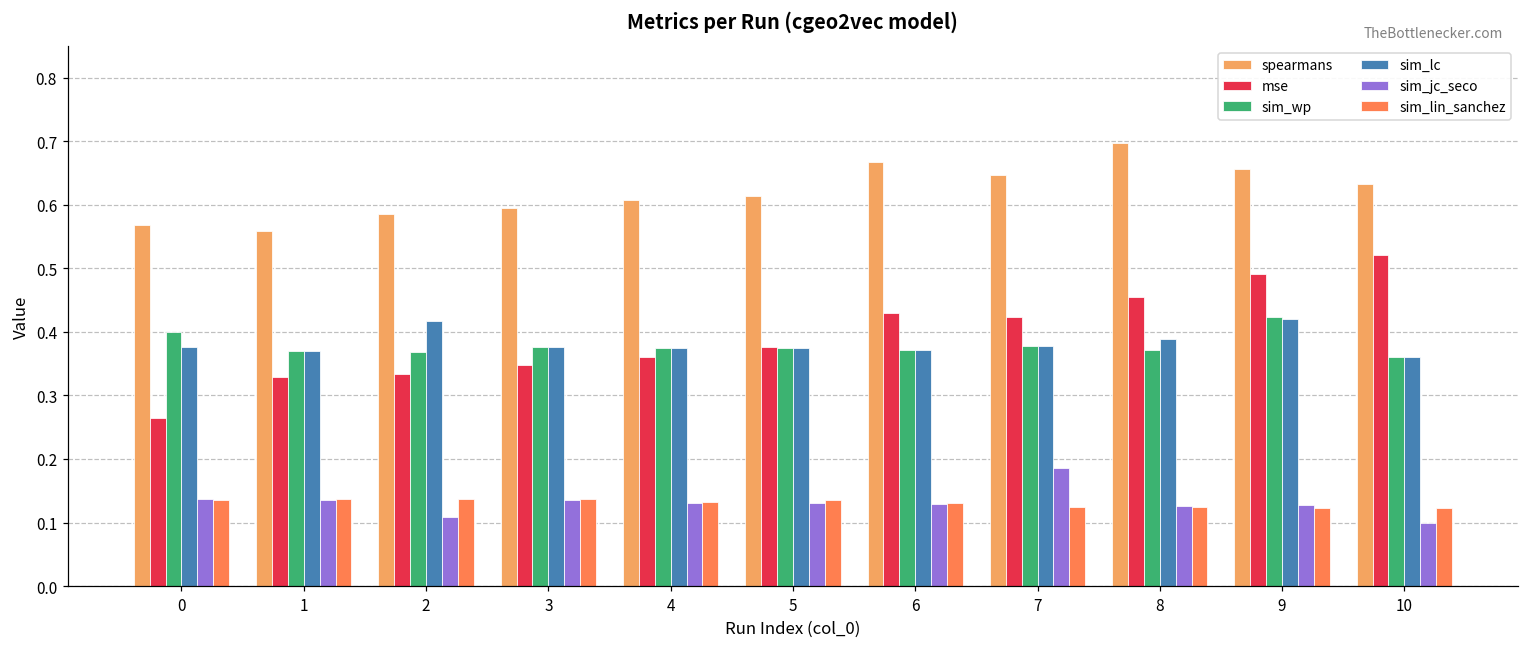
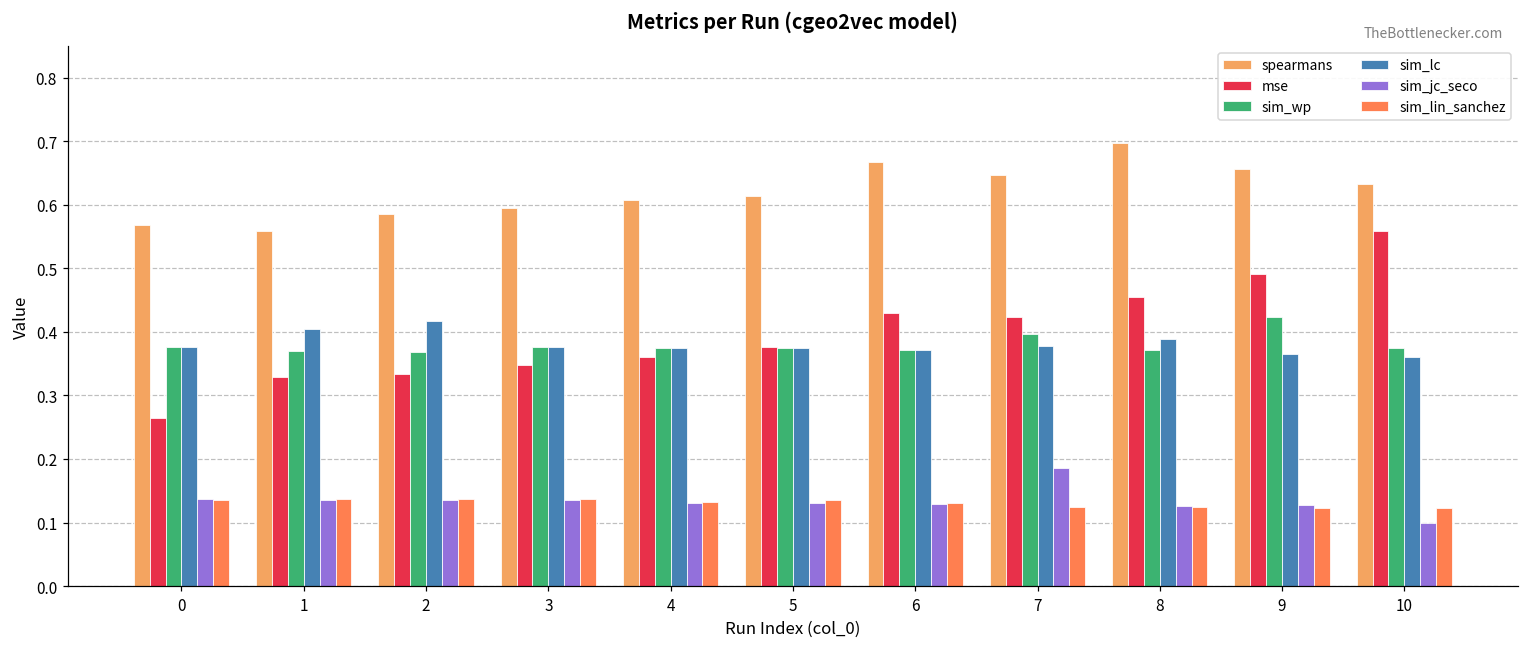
  {
    "mse": {
      "0": 0.26,
      "1": 0.33,
      "2": 0.33,
      "3": 0.35,
      "4": 0.36,
      "5": 0.38,
      "6": 0.43,
      "7": 0.42,
      "8": 0.45,
      "9": 0.49,
-     "10": 0.52
+     "10": 0.56
    },
    "sim_wp": {
-     "0": 0.40,
+     "0": 0.38,
      "1": 0.37,
      "2": 0.37,
      "3": 0.38,
      "4": 0.37,
      "5": 0.37,
      "6": 0.37,
-     "7": 0.38,
+     "7": 0.40,
      "8": 0.37,
      "9": 0.42,
-     "10": 0.36
+     "10": 0.37
    },
    "sim_lc": {
      "0": 0.38,
-     "1": 0.37,
+     "1": 0.40,
      "2": 0.42,
      "3": 0.38,
      "4": 0.37,
      "5": 0.37,
      "6": 0.37,
      "7": 0.38,
      "8": 0.39,
-     "9": 0.42,
+     "9": 0.37,
      "10": 0.36
    },
    "sim_jc_seco": {
      "0": 0.14,
      "1": 0.13,
-     "2": 0.11,
+     "2": 0.14,
      "3": 0.14,
      "4": 0.13,
      "5": 0.13,
      "6": 0.13,
      "7": 0.19,
      "8": 0.13,
      "9": 0.13,
      "10": 0.10
    }
  }
